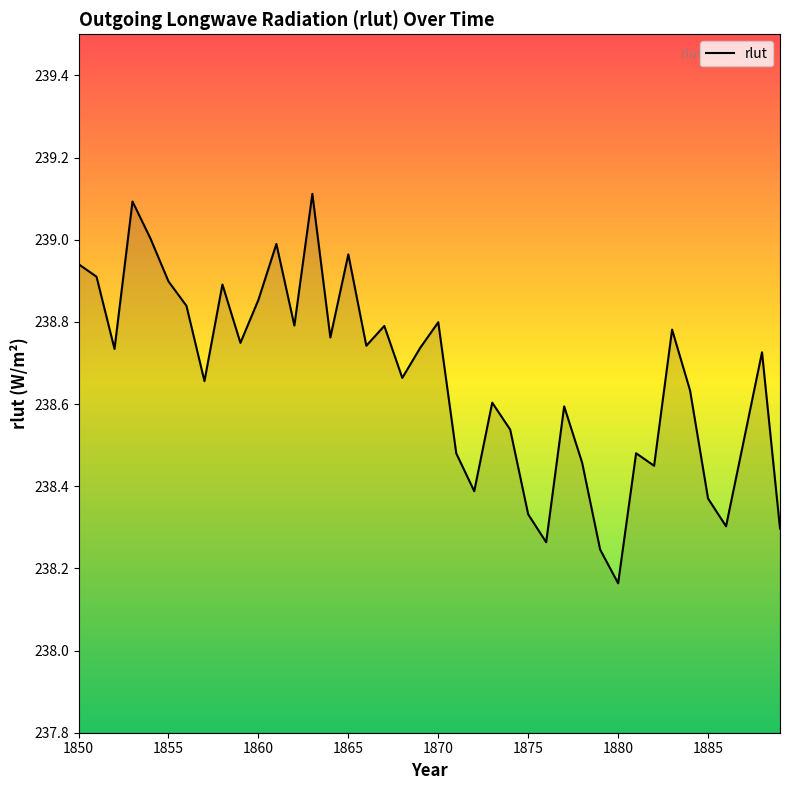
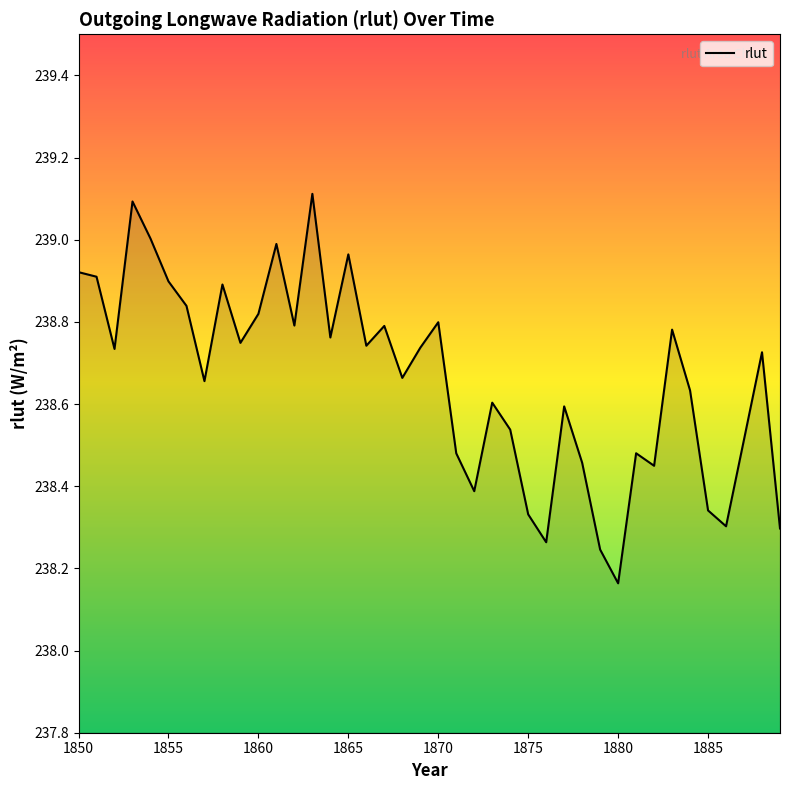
  {
-   "1850": 238.94,
+   "1850": 238.92,
    "1855": 238.90,
-   "1860": 238.85,
+   "1860": 238.82,
    "1865": 238.96,
    "1870": 238.80,
    "1875": 238.33,
    "1880": 238.16,
-   "1885": 238.37
+   "1885": 238.34
  }
